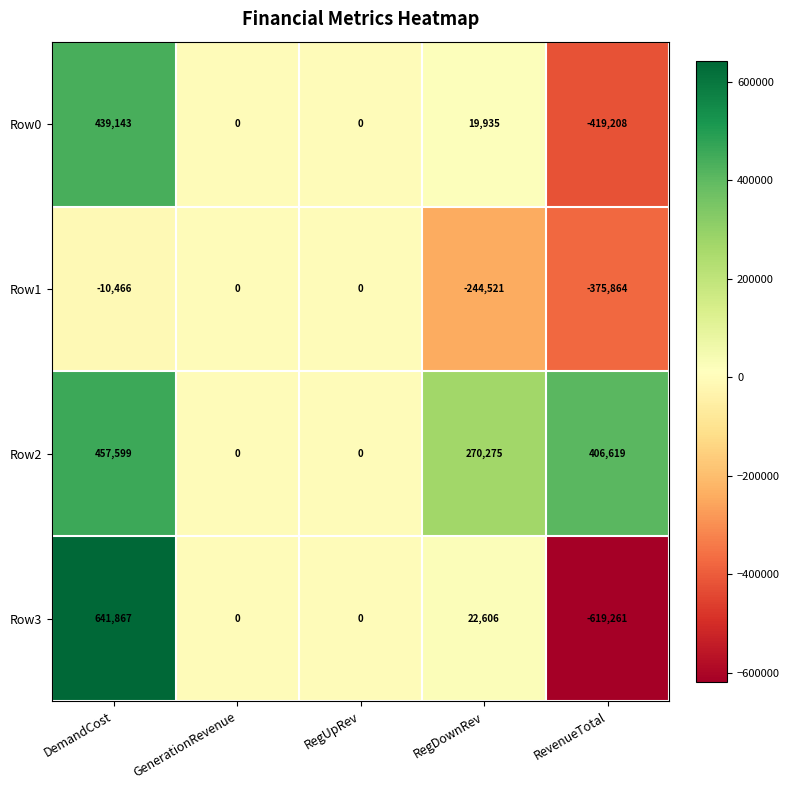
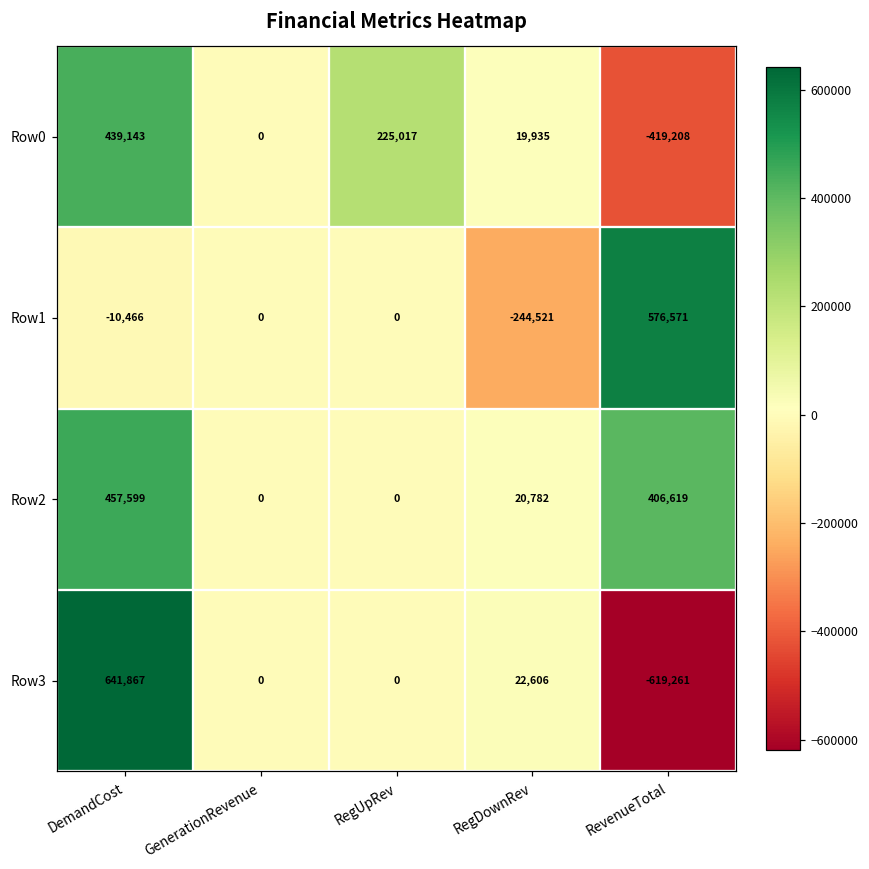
  {
    "Row0": {
      "DemandCost": "439,143",
      "GenerationRevenue": "0",
-     "RegUpRev": "0",
+     "RegUpRev": "225,017",
      "RegDownRev": "19,935",
      "RevenueTotal": "-419,208"
    },
    "Row1": {
      "DemandCost": "-10,466",
      "GenerationRevenue": "0",
      "RegUpRev": "0",
      "RegDownRev": "-244,521",
-     "RevenueTotal": "-375,864"
+     "RevenueTotal": "576,571"
    },
    "Row2": {
      "DemandCost": "457,599",
      "GenerationRevenue": "0",
      "RegUpRev": "0",
-     "RegDownRev": "270,275",
+     "RegDownRev": "20,782",
      "RevenueTotal": "406,619"
    },
    "Row3": {
      "DemandCost": "641,867",
      "GenerationRevenue": "0",
      "RegUpRev": "0",
      "RegDownRev": "22,606",
      "RevenueTotal": "-619,261"
    }
  }
